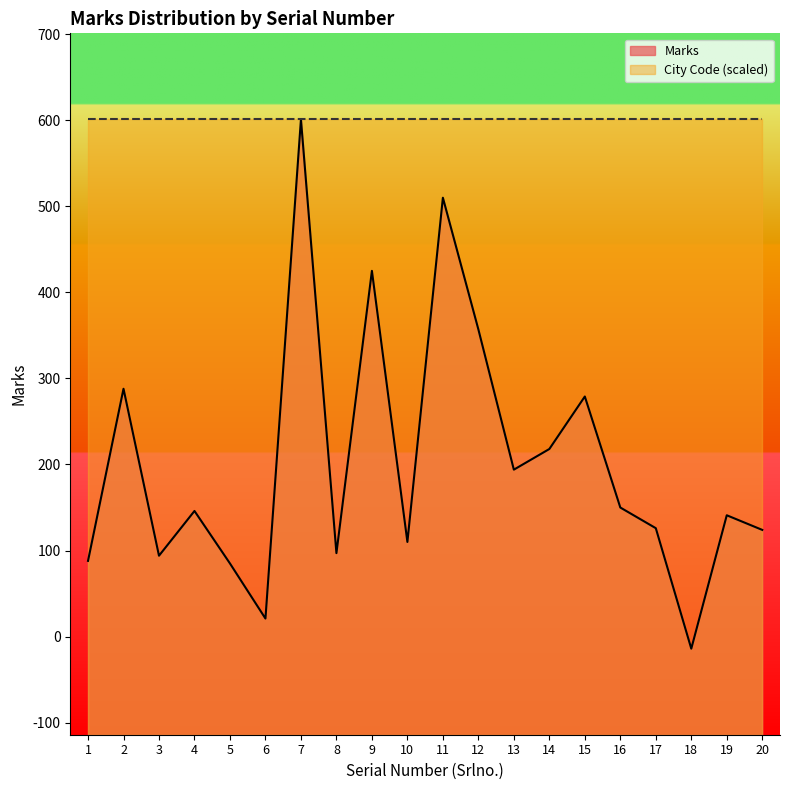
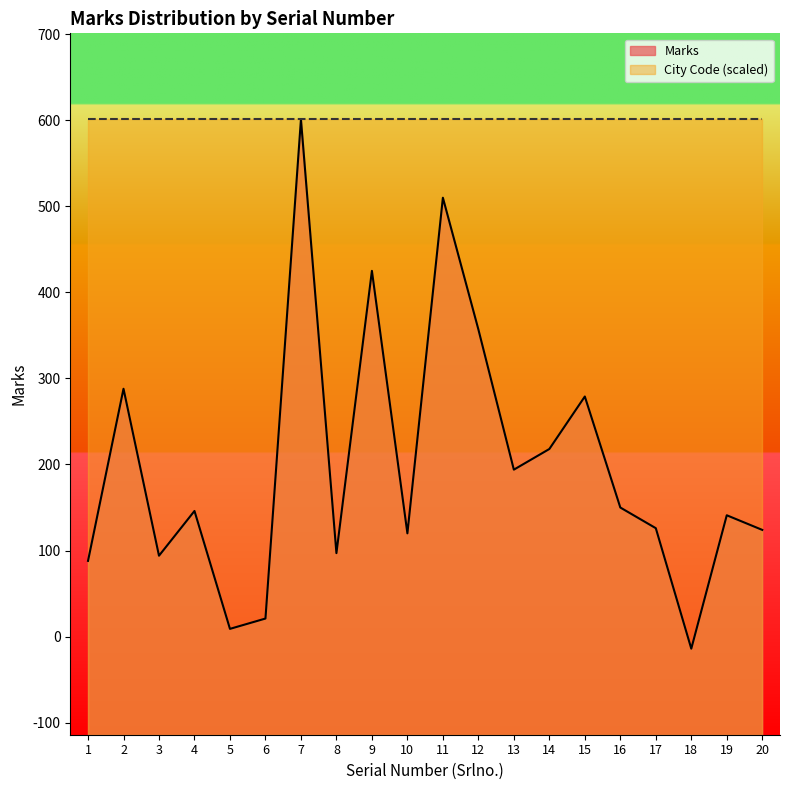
  {
    "Marks": {
      "1": 90,
      "2": 290,
      "3": 90,
      "4": 150,
-     "5": 90,
+     "5": 10,
      "6": 20,
      "8": 100,
      "9": 430,
-     "10": 110,
+     "10": 120,
      "11": 510,
      "12": 360,
      "13": 190,
      "14": 220,
      "15": 280,
      "16": 150,
      "17": 130,
      "18": -10,
      "19": 140,
      "20": 120
    },
    "City Code (scaled)": {
      "1": 600,
      "2": 600,
      "3": 600,
      "4": 600,
      "5": 600,
      "6": 600,
      "8": 600,
      "9": 600,
      "10": 600,
      "11": 600,
      "12": 600,
      "13": 600,
      "14": 600,
      "15": 600,
      "16": 600,
      "17": 600,
      "18": 600,
      "19": 600,
      "20": 600
    }
  }
